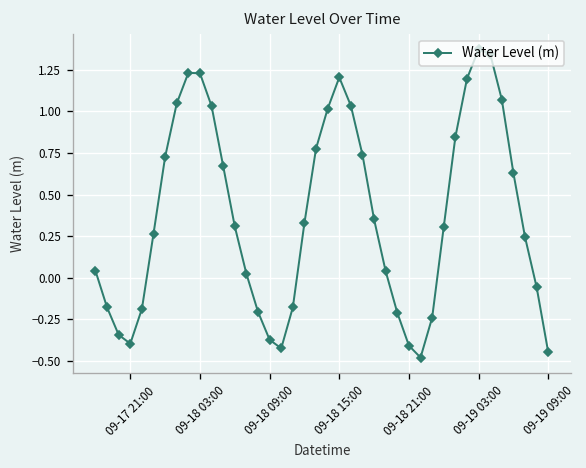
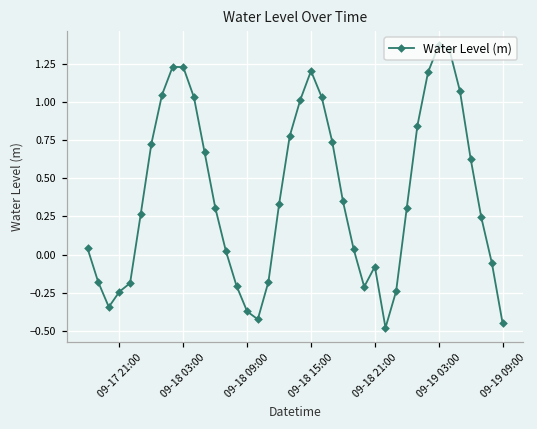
  {
-   "09-17 21:00": -0.40,
+   "09-17 21:00": -0.24,
    "09-18 03:00": 1.23,
    "09-18 09:00": -0.37,
    "09-18 15:00": 1.20,
-   "09-18 21:00": -0.41,
+   "09-18 21:00": -0.08,
    "09-19 09:00": -0.45
  }
